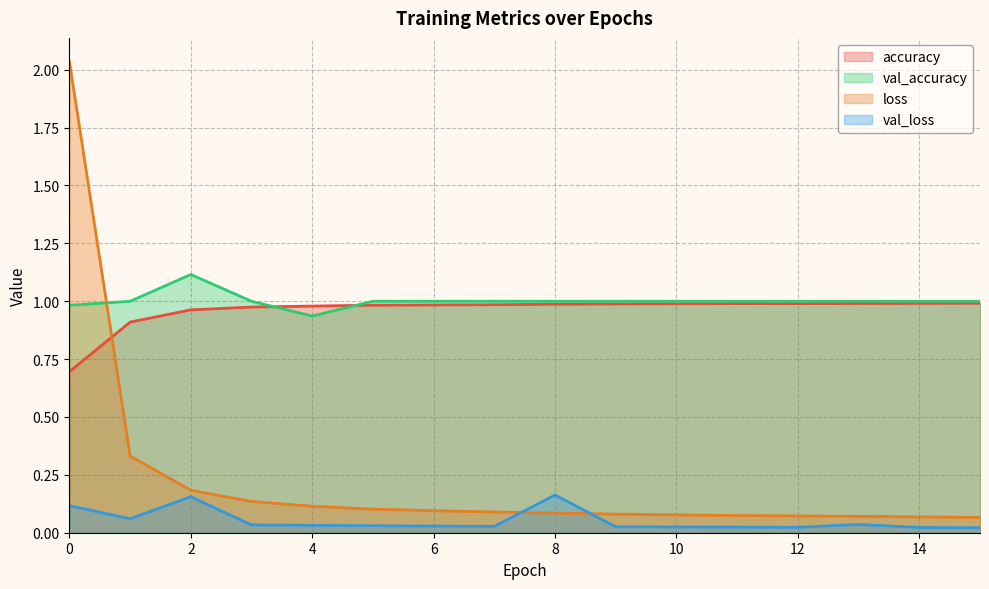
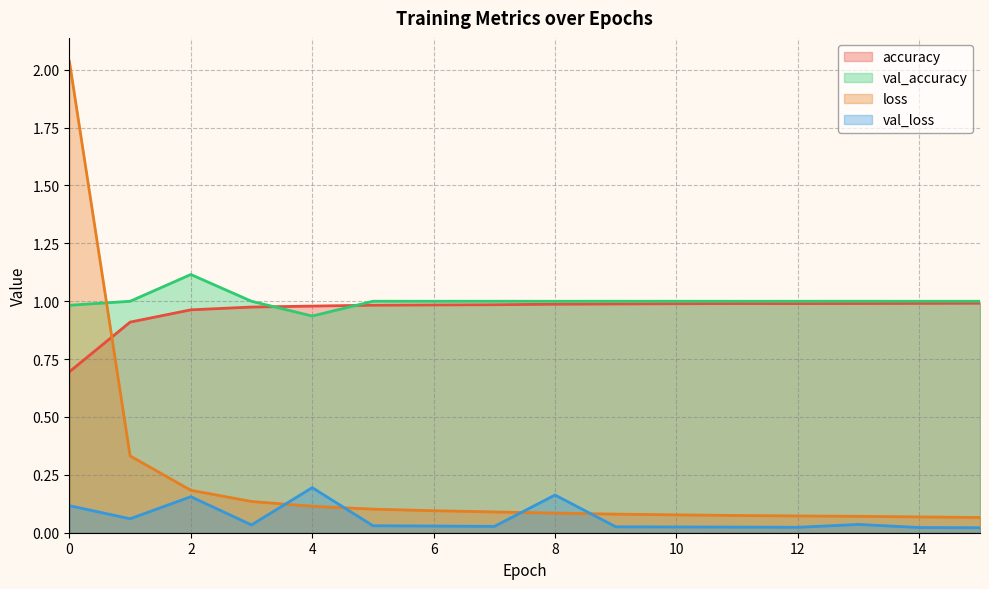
  {
    "val_accuracy": {
      "0": 0.98,
      "2": 1.12,
      "4": 0.94,
      "6": 1.00,
      "8": 1.00
    },
    "val_loss": {
      "0": 0.12,
      "2": 0.16,
-     "4": 0.03,
+     "4": 0.19,
      "6": 0.03,
      "8": 0.16,
      "10": 0.02,
      "12": 0.02,
      "14": 0.02
    }
  }
